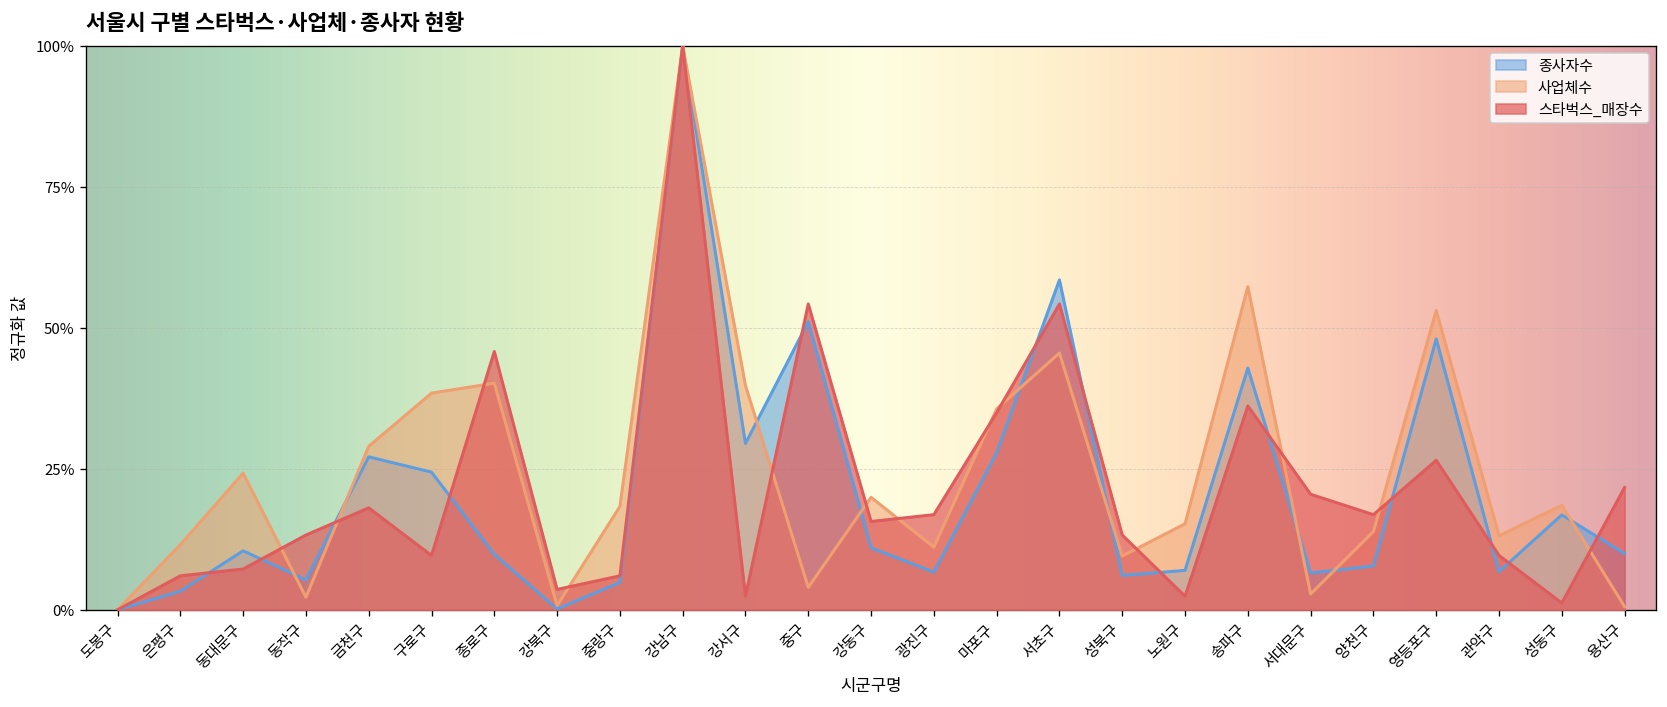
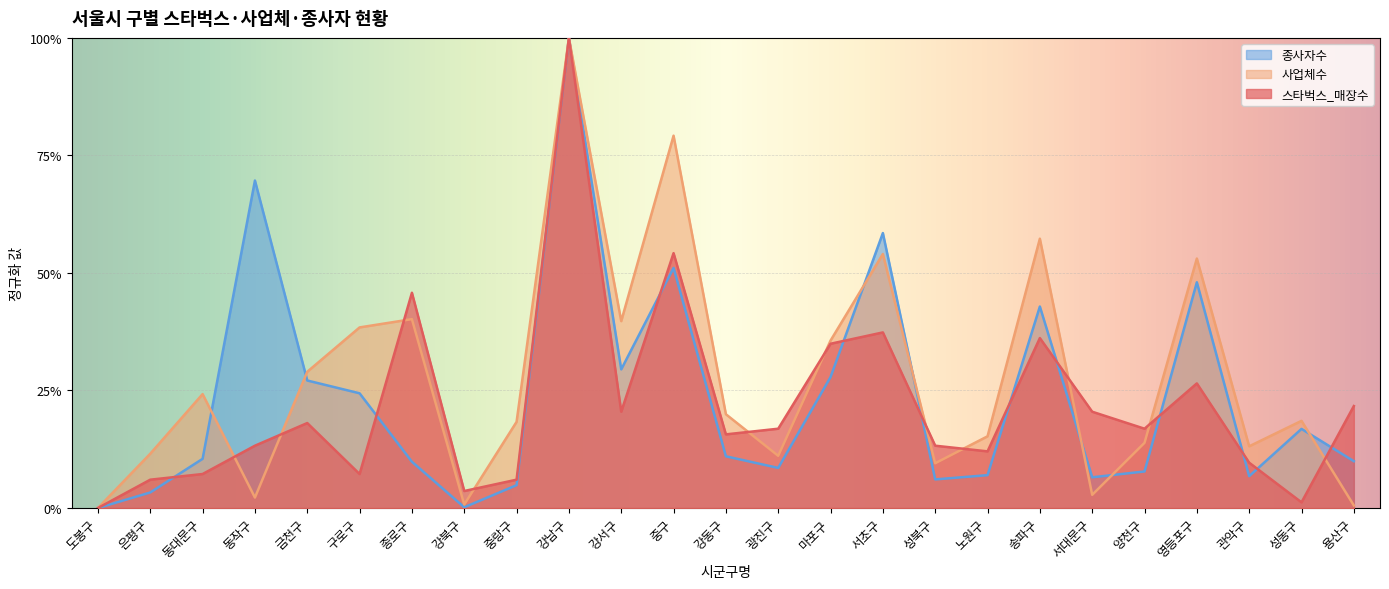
  {
    "종사자수": {
      "은평구": "3%",
      "동대문구": "10%",
-     "동작구": "5%",
+     "동작구": "70%",
      "금천구": "27%",
      "구로구": "24%",
      "종로구": "10%",
      "강북구": "0%",
      "중랑구": "5%",
      "강서구": "29%",
      "중구": "51%",
      "강동구": "11%",
-     "광진구": "7%",
+     "광진구": "9%",
      "마포구": "28%",
      "서초구": "58%",
      "성북구": "6%",
      "노원구": "7%",
      "송파구": "43%",
      "서대문구": "7%",
      "양천구": "8%",
      "영등포구": "48%",
      "관악구": "7%",
      "성동구": "17%",
      "용산구": "10%"
    },
    "사업체수": {
      "은평구": "12%",
      "동대문구": "24%",
      "동작구": "2%",
      "금천구": "29%",
      "구로구": "38%",
      "종로구": "40%",
      "강북구": "1%",
      "중랑구": "18%",
      "강서구": "40%",
-     "중구": "4%",
+     "중구": "79%",
      "강동구": "20%",
      "광진구": "11%",
      "마포구": "36%",
-     "서초구": "46%",
+     "서초구": "54%",
      "성북구": "10%",
      "노원구": "15%",
      "송파구": "57%",
      "서대문구": "3%",
      "양천구": "14%",
      "영등포구": "53%",
      "관악구": "13%",
      "성동구": "19%",
      "용산구": "1%"
    },
    "스타벅스_매장수": {
      "은평구": "6%",
      "동대문구": "7%",
      "동작구": "13%",
      "금천구": "18%",
-     "구로구": "10%",
+     "구로구": "7%",
      "종로구": "46%",
      "강북구": "4%",
      "중랑구": "6%",
-     "강서구": "2%",
+     "강서구": "20%",
      "중구": "54%",
      "강동구": "16%",
      "광진구": "17%",
      "마포구": "35%",
-     "서초구": "54%",
+     "서초구": "37%",
      "성북구": "13%",
-     "노원구": "2%",
+     "노원구": "12%",
      "송파구": "36%",
      "서대문구": "20%",
      "양천구": "17%",
      "영등포구": "27%",
      "관악구": "10%",
      "성동구": "1%",
      "용산구": "22%"
    }
  }
